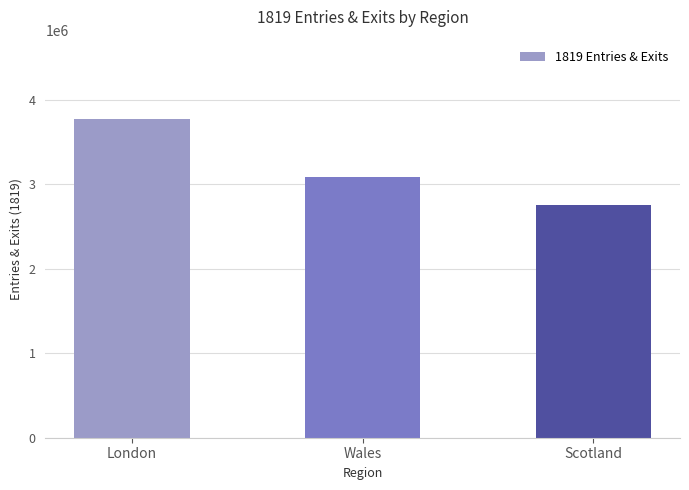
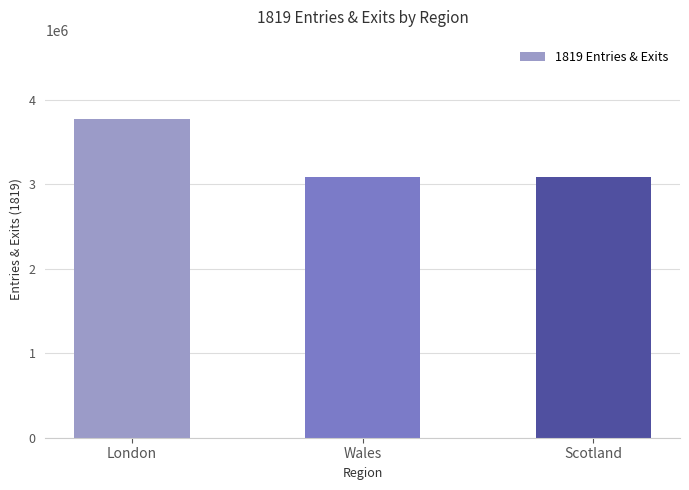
  {
    "London": 3800000,
    "Wales": 3100000,
-   "Scotland": 2800000
+   "Scotland": 3100000
  }
